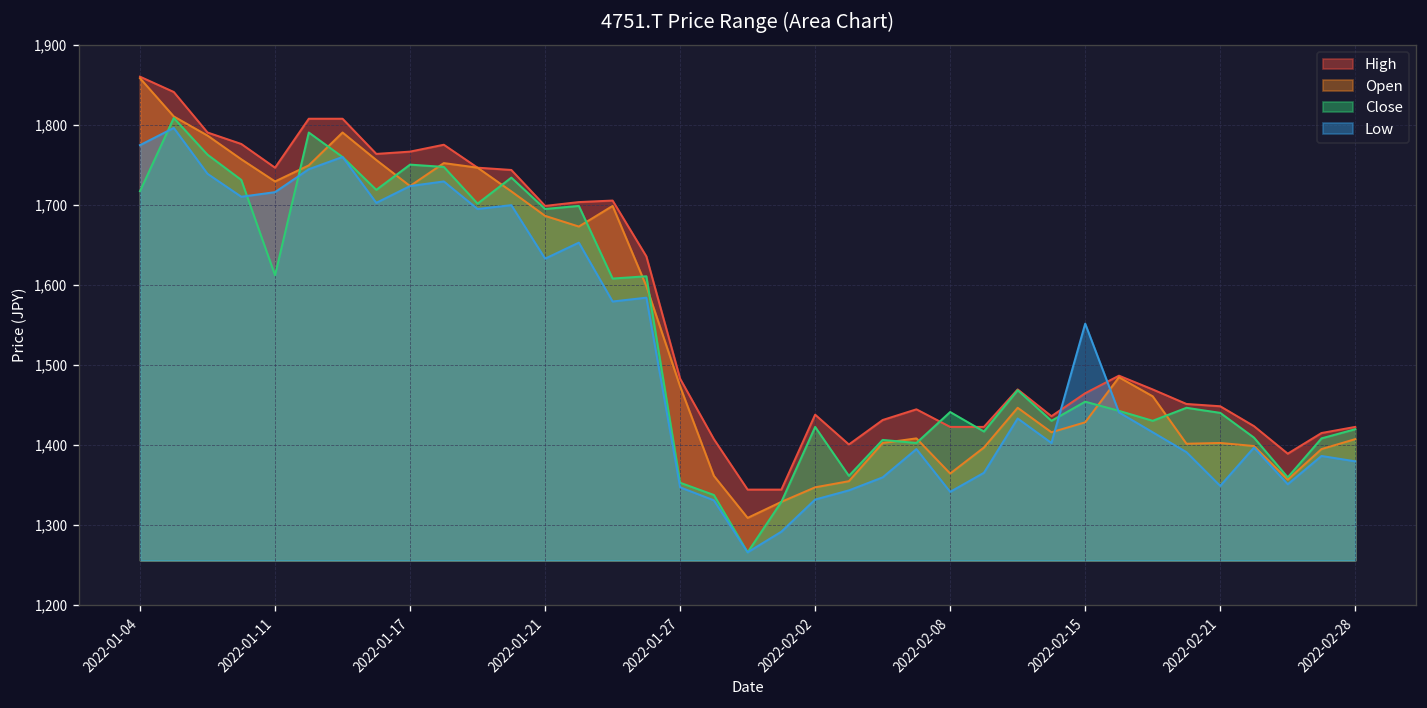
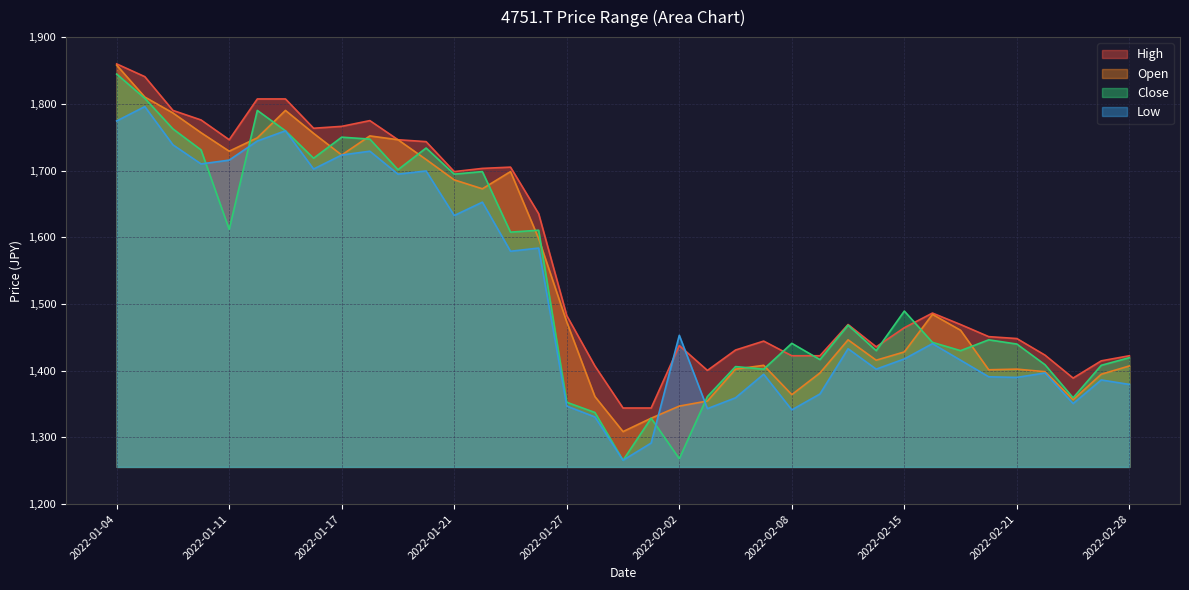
  {
    "Close": {
-     "2022-01-04": "1,720",
+     "2022-01-04": "1,840",
      "2022-01-11": "1,610",
      "2022-01-17": "1,750",
      "2022-01-27": "1,350",
-     "2022-02-02": "1,420",
+     "2022-02-02": "1,270",
      "2022-02-08": "1,440",
-     "2022-02-15": "1,450",
+     "2022-02-15": "1,490",
      "2022-02-21": "1,440"
    },
    "Low": {
      "2022-01-04": "1,770",
      "2022-01-11": "1,720",
      "2022-01-21": "1,630",
      "2022-01-27": "1,350",
-     "2022-02-02": "1,330",
+     "2022-02-02": "1,450",
      "2022-02-08": "1,340",
-     "2022-02-15": "1,550",
-     "2022-02-21": "1,350",
+     "2022-02-15": "1,420",
+     "2022-02-21": "1,390",
      "2022-02-28": "1,380"
    }
  }
